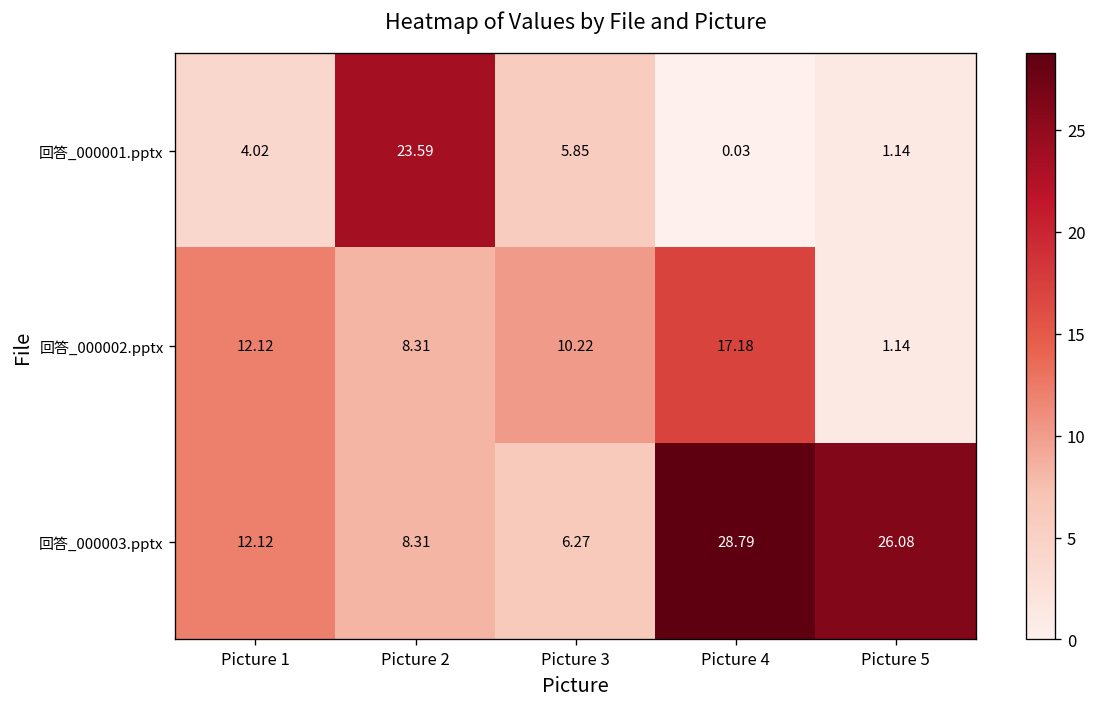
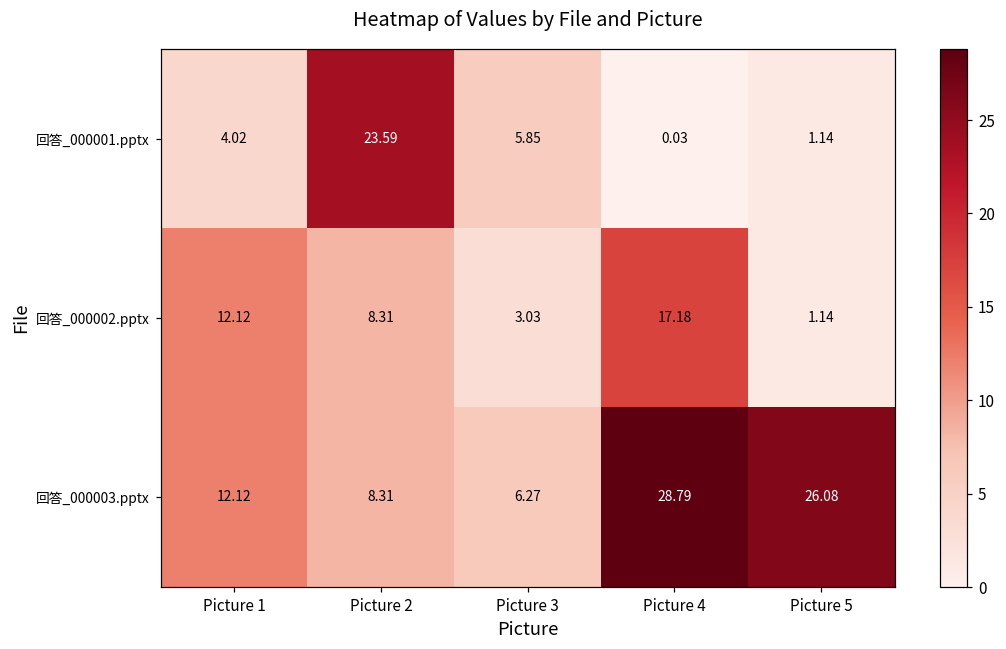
  {
    "回答_000001.pptx": {
      "Picture 1": 4.02,
      "Picture 2": 23.59,
      "Picture 3": 5.85,
      "Picture 4": 0.03,
      "Picture 5": 1.14
    },
    "回答_000002.pptx": {
      "Picture 1": 12.12,
      "Picture 2": 8.31,
-     "Picture 3": 10.22,
+     "Picture 3": 3.03,
      "Picture 4": 17.18,
      "Picture 5": 1.14
    },
    "回答_000003.pptx": {
      "Picture 1": 12.12,
      "Picture 2": 8.31,
      "Picture 3": 6.27,
      "Picture 4": 28.79,
      "Picture 5": 26.08
    }
  }
